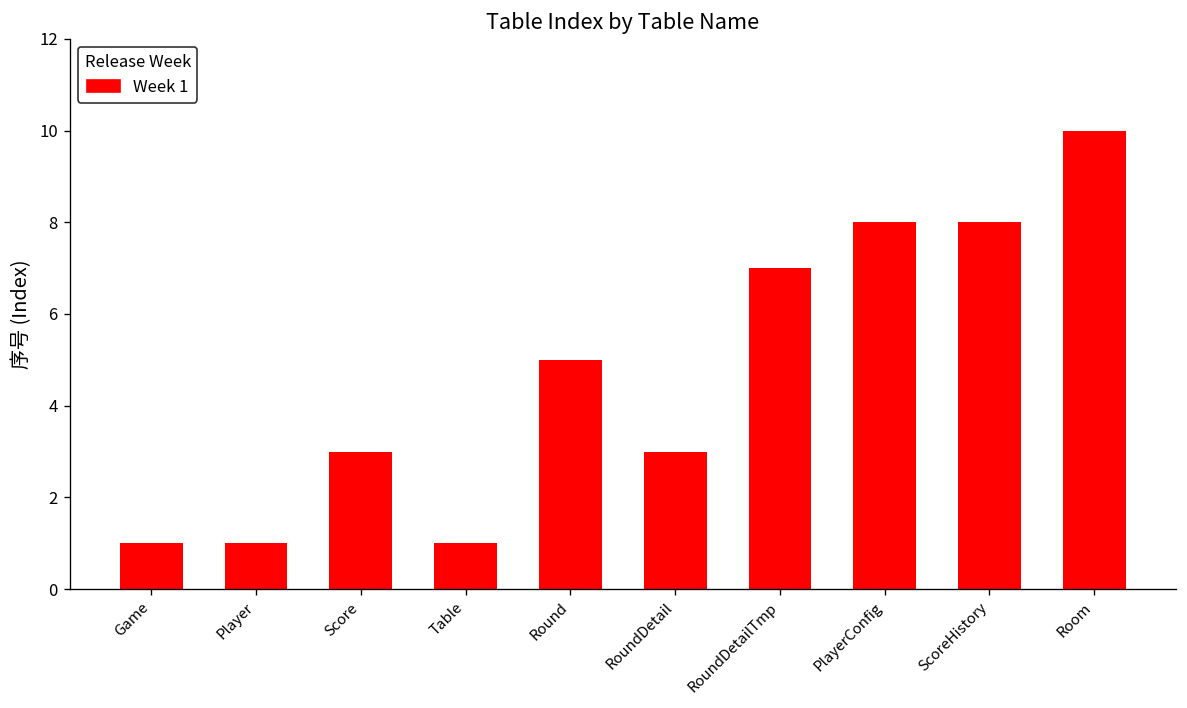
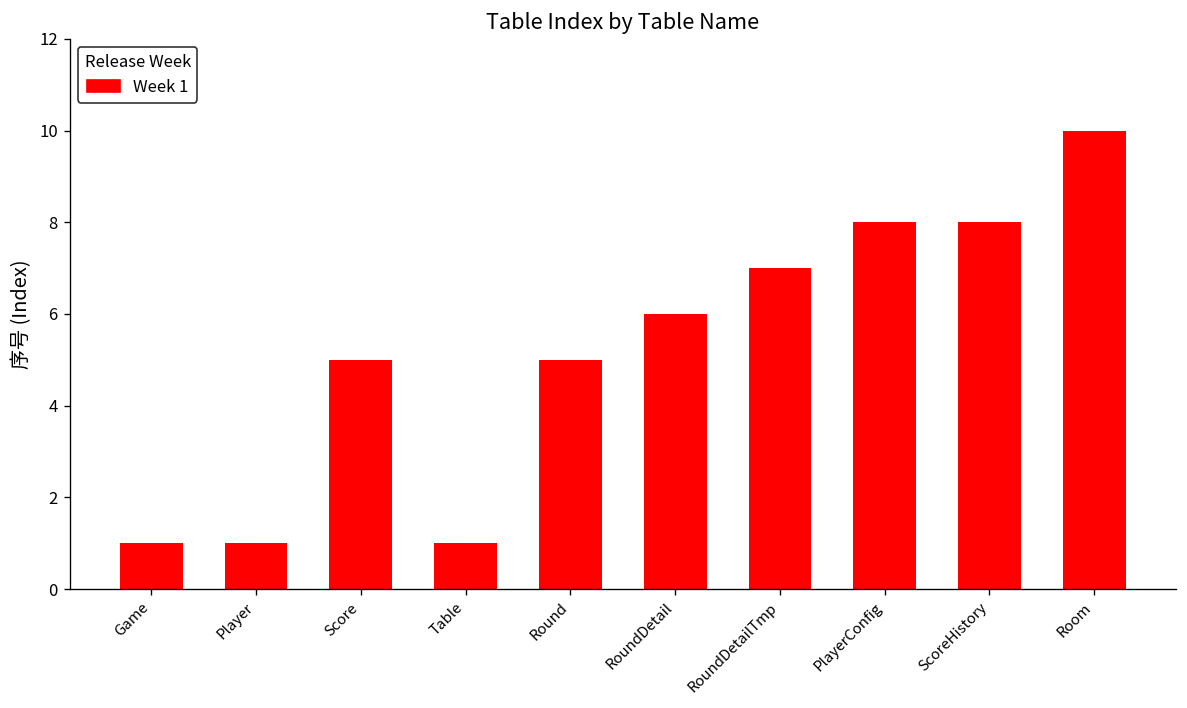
  {
    "Game": 1,
    "Player": 1,
-   "Score": 3,
+   "Score": 5,
    "Table": 1,
    "Round": 5,
-   "RoundDetail": 3,
+   "RoundDetail": 6,
    "RoundDetailTmp": 7,
    "PlayerConfig": 8,
    "ScoreHistory": 8,
    "Room": 10
  }
